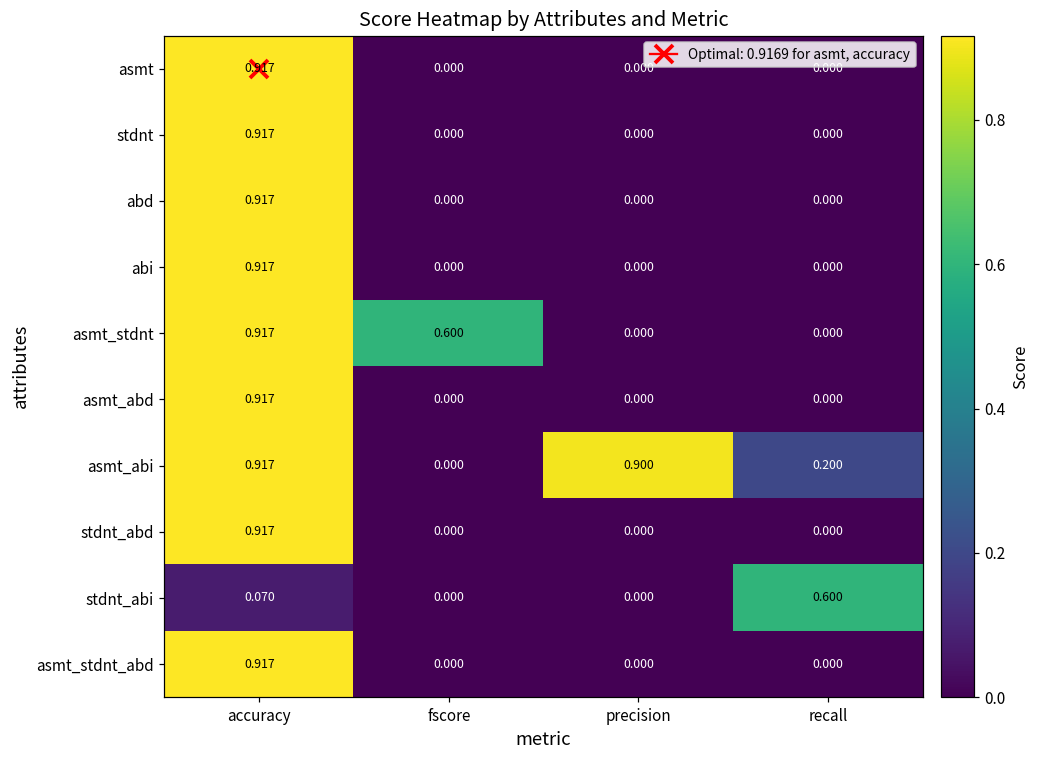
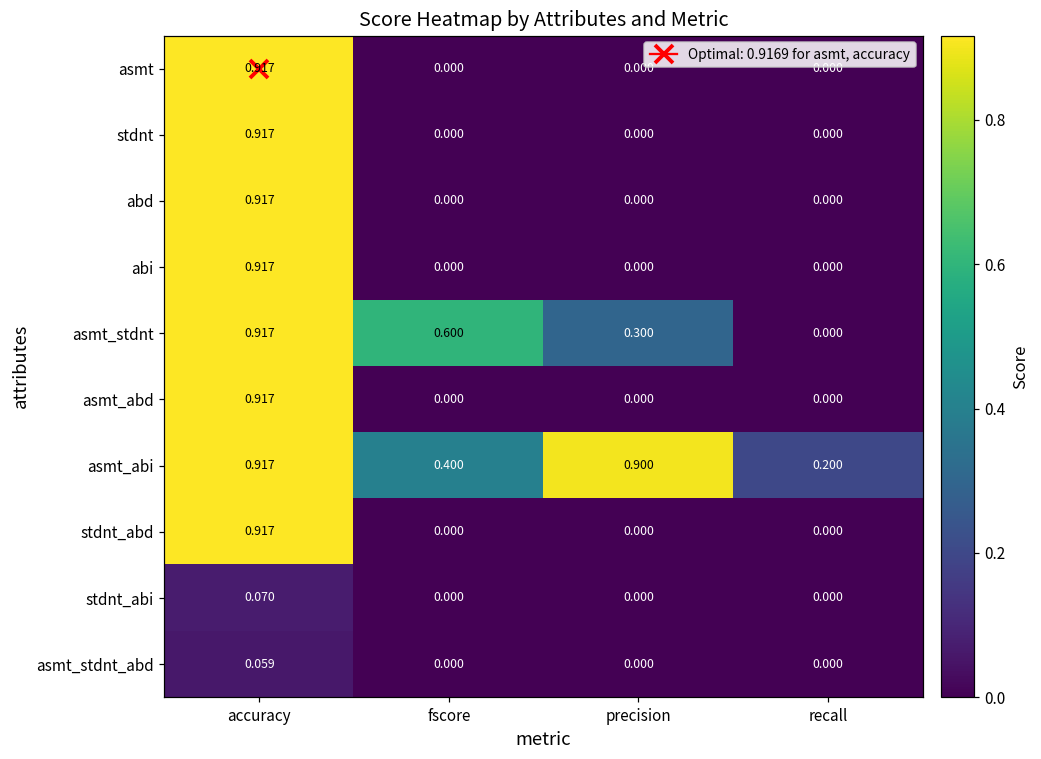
  {
    "asmt": {
      "fscore": 0.000
    },
    "stdnt": {
      "accuracy": 0.917,
      "fscore": 0.000,
      "precision": 0.000,
      "recall": 0.000
    },
    "abd": {
      "accuracy": 0.917,
      "fscore": 0.000,
      "precision": 0.000,
      "recall": 0.000
    },
    "abi": {
      "accuracy": 0.917,
      "fscore": 0.000,
      "precision": 0.000,
      "recall": 0.000
    },
    "asmt_stdnt": {
      "accuracy": 0.917,
      "fscore": 0.600,
-     "precision": 0.000,
+     "precision": 0.300,
      "recall": 0.000
    },
    "asmt_abd": {
      "accuracy": 0.917,
      "fscore": 0.000,
      "precision": 0.000,
      "recall": 0.000
    },
    "asmt_abi": {
      "accuracy": 0.917,
-     "fscore": 0.000,
+     "fscore": 0.400,
      "precision": 0.900,
      "recall": 0.200
    },
    "stdnt_abd": {
      "accuracy": 0.917,
      "fscore": 0.000,
      "precision": 0.000,
      "recall": 0.000
    },
    "stdnt_abi": {
      "accuracy": 0.070,
      "fscore": 0.000,
      "precision": 0.000,
-     "recall": 0.600
+     "recall": 0.000
    },
    "asmt_stdnt_abd": {
-     "accuracy": 0.917,
+     "accuracy": 0.059,
      "fscore": 0.000,
      "precision": 0.000,
      "recall": 0.000
    }
  }
